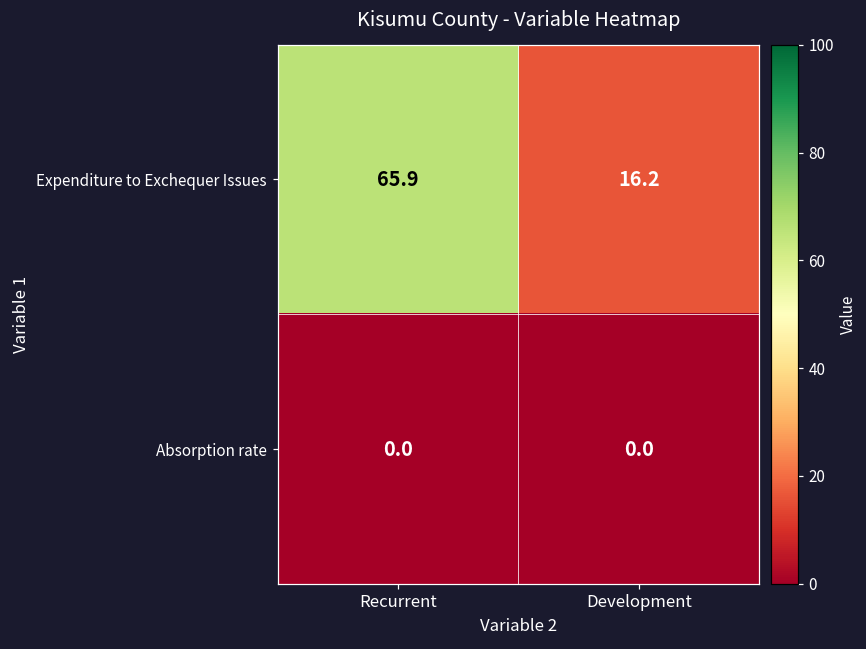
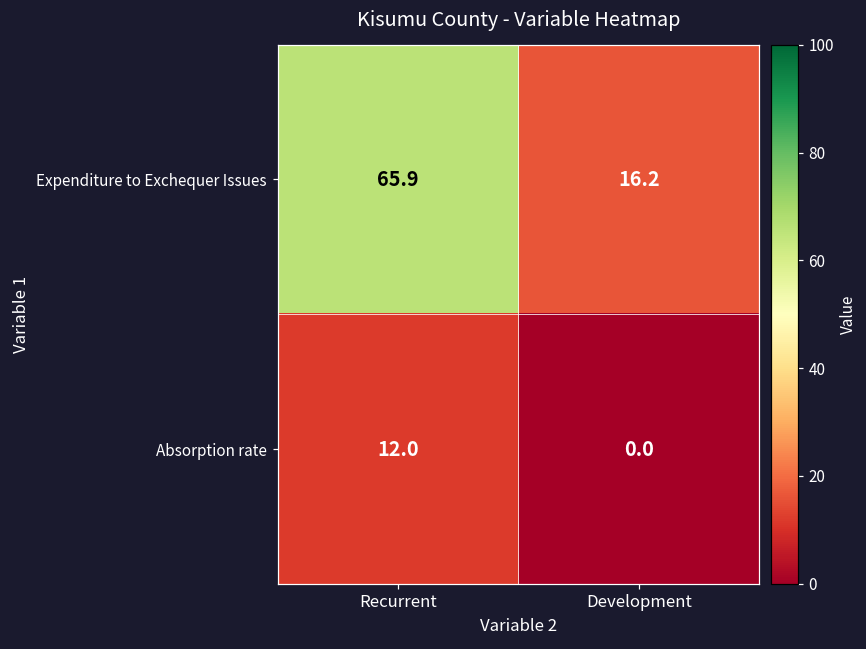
  {
    "Expenditure to Exchequer Issues": {
      "Recurrent": 65.9,
      "Development": 16.2
    },
    "Absorption rate": {
-     "Recurrent": 0.0,
+     "Recurrent": 12.0,
      "Development": 0.0
    }
  }
